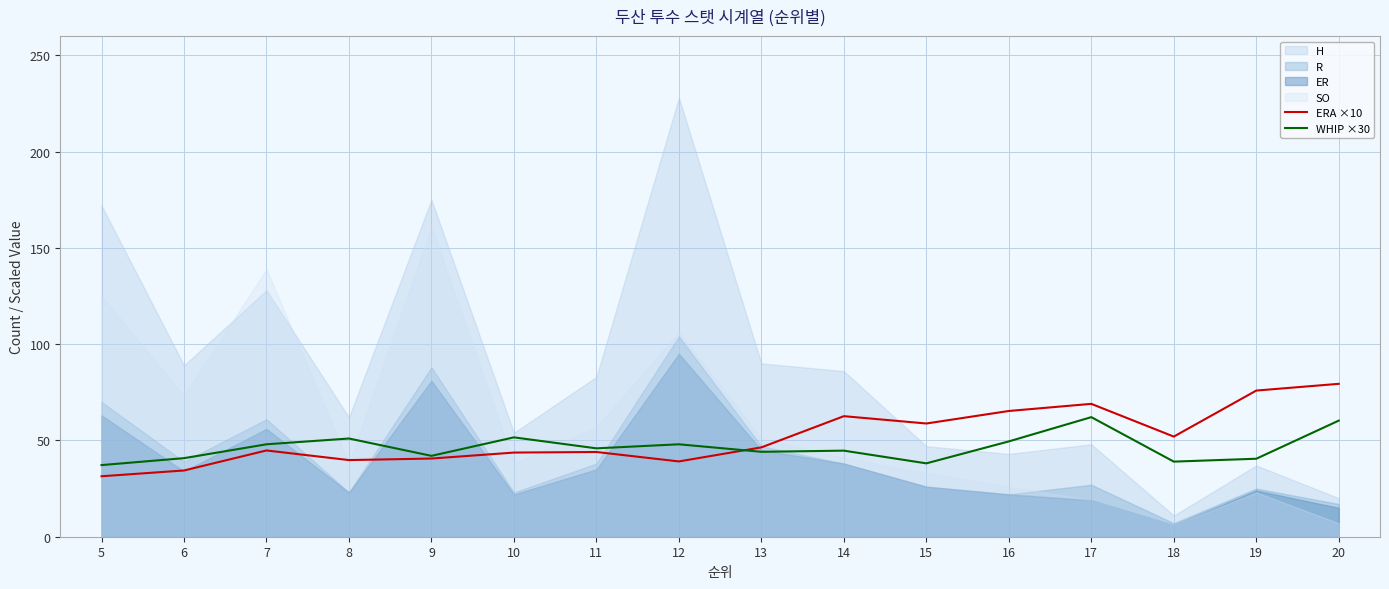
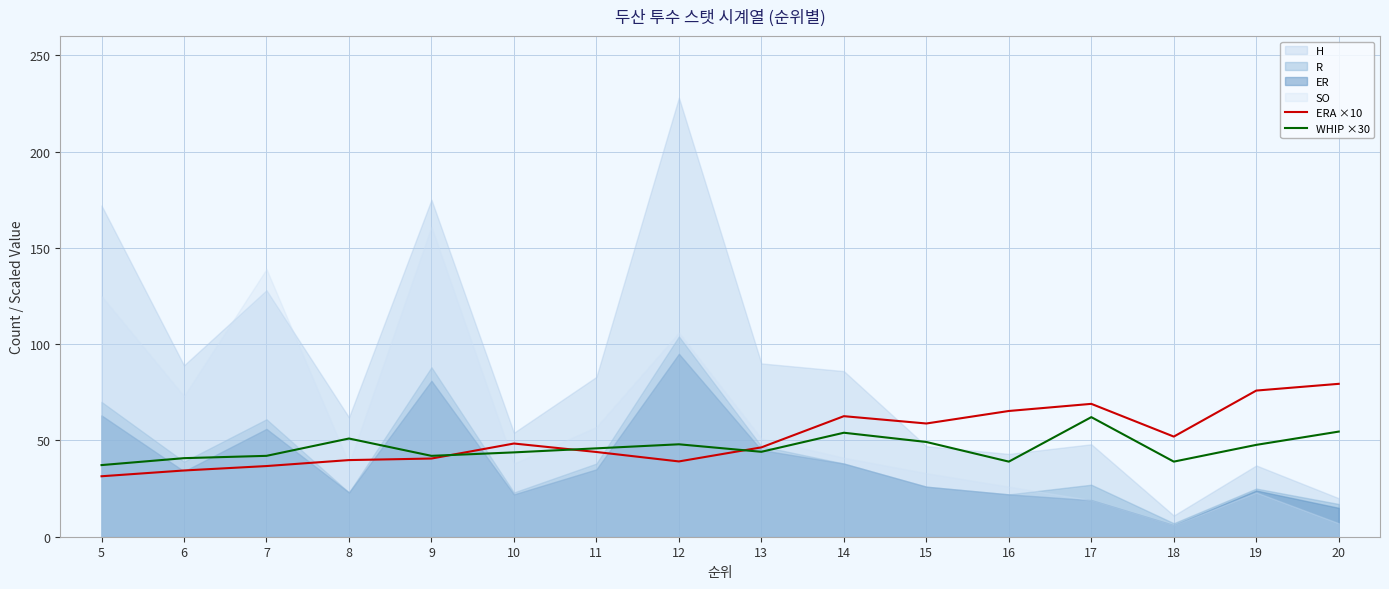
  {
    "ERA ×10": {
      "5": 31,
-     "7": 45,
+     "7": 37,
      "8": 40,
      "9": 41,
-     "10": 44,
+     "10": 48,
      "11": 44,
      "12": 39,
      "14": 63,
      "15": 59,
      "16": 65,
      "17": 69,
      "18": 52,
      "19": 76,
      "20": 79
    },
    "WHIP ×30": {
      "5": 37,
      "6": 41,
-     "7": 48,
+     "7": 42,
      "8": 51,
      "9": 42,
-     "10": 52,
+     "10": 44,
      "11": 46,
      "12": 48,
-     "14": 45,
-     "15": 38,
-     "16": 50,
+     "14": 54,
+     "15": 49,
+     "16": 39,
      "17": 62,
      "18": 39,
-     "19": 41,
-     "20": 60
+     "19": 48,
+     "20": 55
    }
  }
